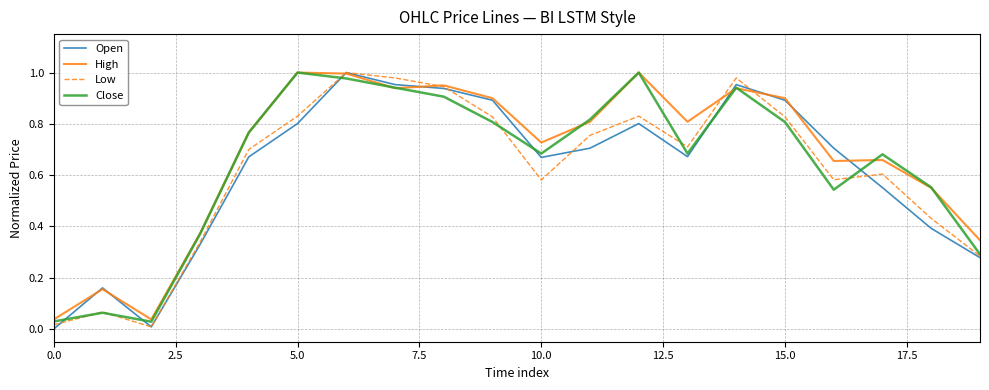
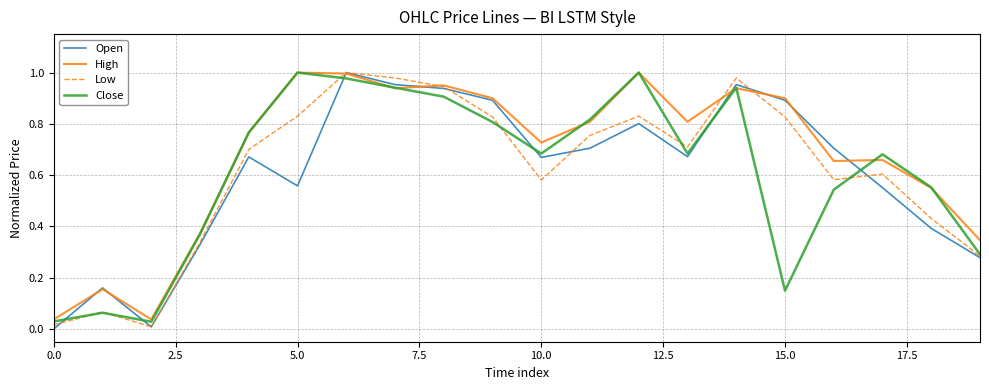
  {
    "Open": {
      "0.0": 0.00,
-     "5.0": 0.80,
+     "5.0": 0.56,
      "10.0": 0.67
    },
    "Close": {
      "10.0": 0.68,
-     "15.0": 0.81
+     "15.0": 0.15
    }
  }
